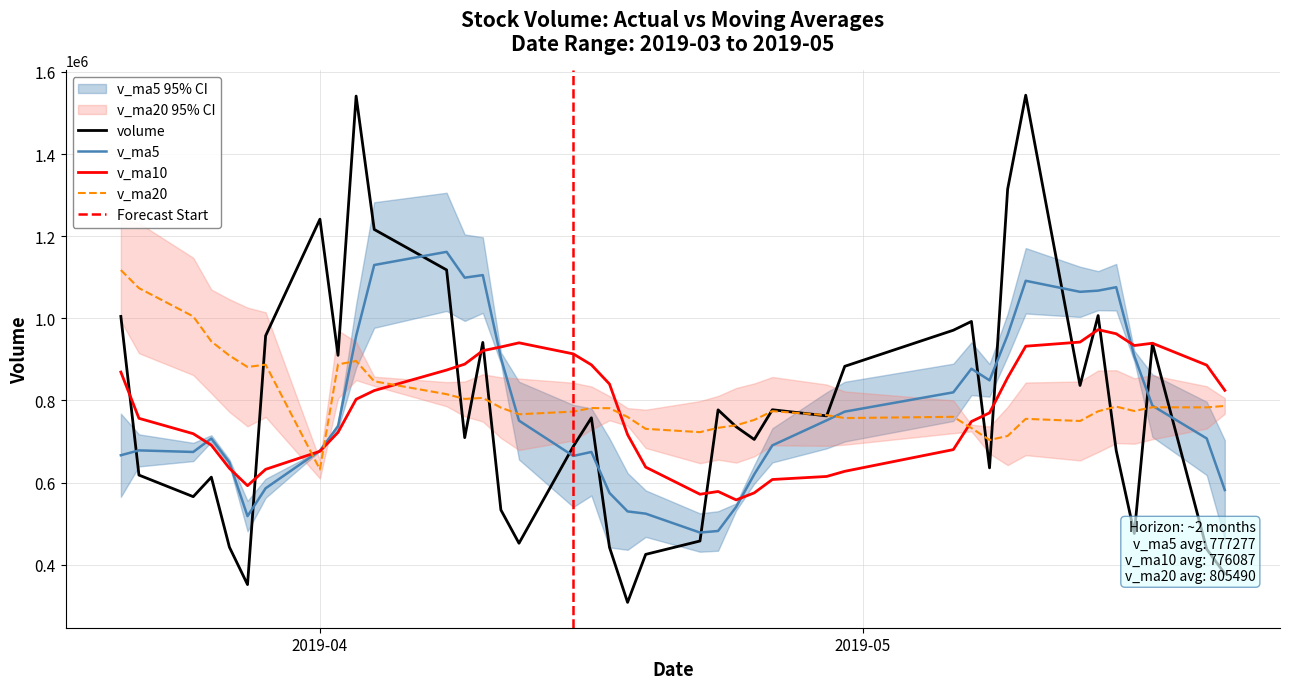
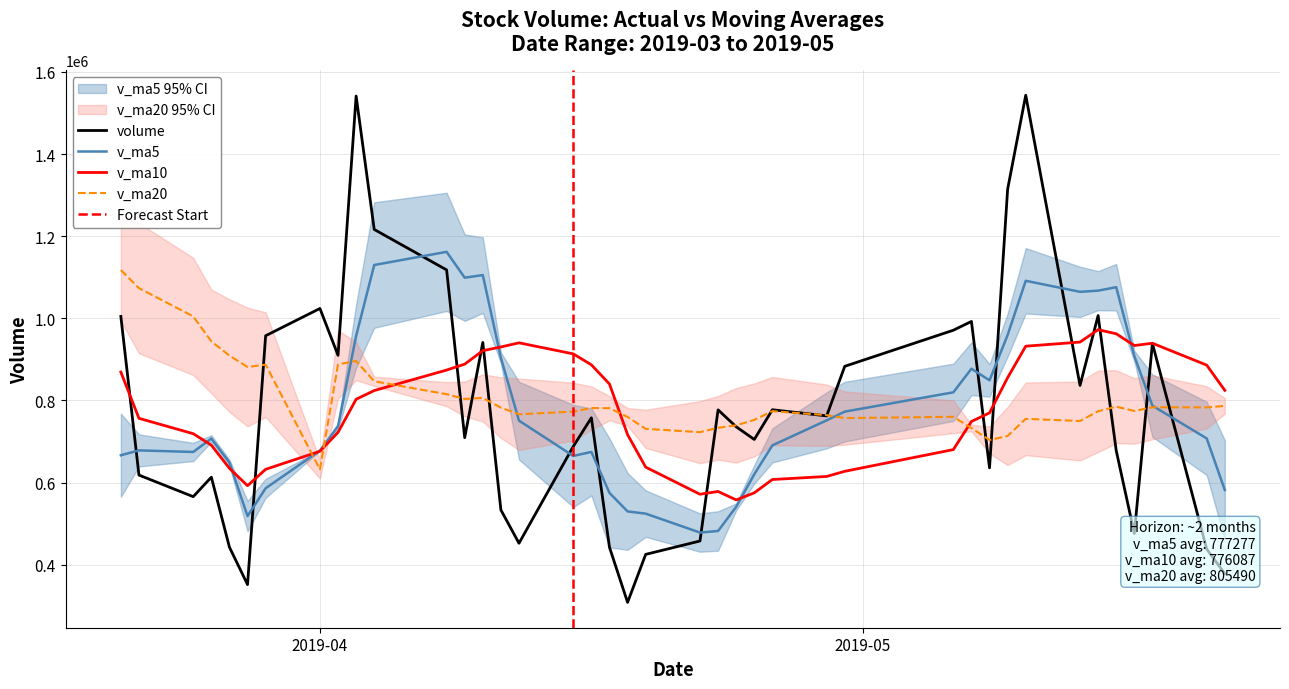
  {
    "volume": {
-     "2019-04": 1240000
+     "2019-04": 1020000
    },
    "v_ma20": {
      "2019-04": 630000
    }
  }
